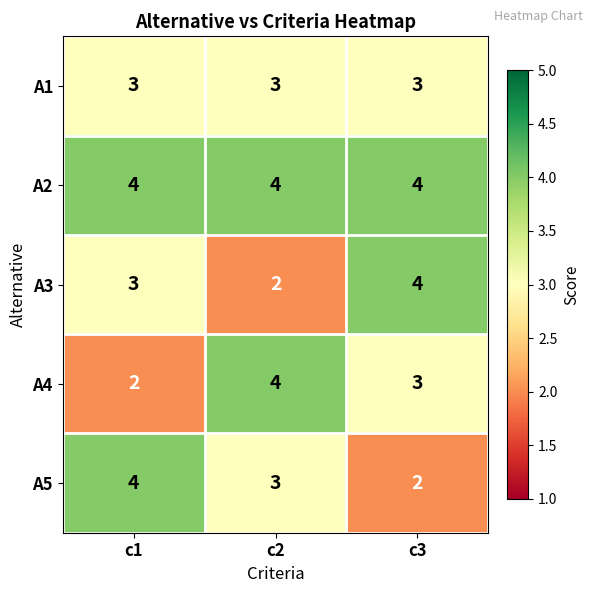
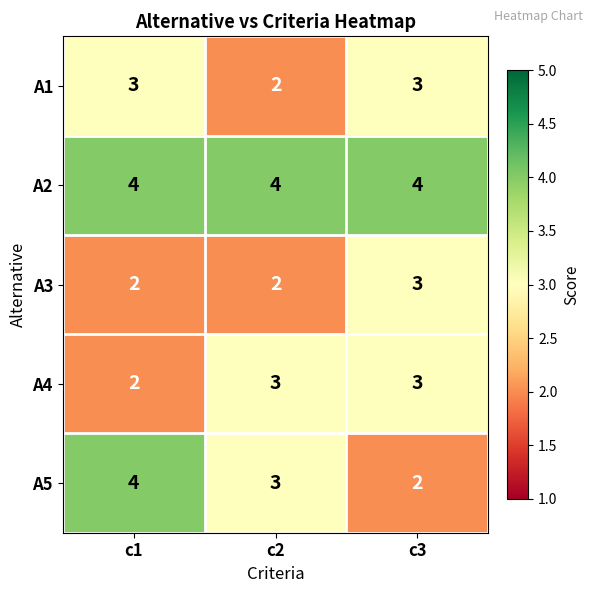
  {
    "A1": {
      "c1": 3,
-     "c2": 3,
+     "c2": 2,
      "c3": 3
    },
    "A2": {
      "c1": 4,
      "c2": 4,
      "c3": 4
    },
    "A3": {
-     "c1": 3,
+     "c1": 2,
      "c2": 2,
-     "c3": 4
+     "c3": 3
    },
    "A4": {
      "c1": 2,
-     "c2": 4,
+     "c2": 3,
      "c3": 3
    },
    "A5": {
      "c1": 4,
      "c2": 3,
      "c3": 2
    }
  }
